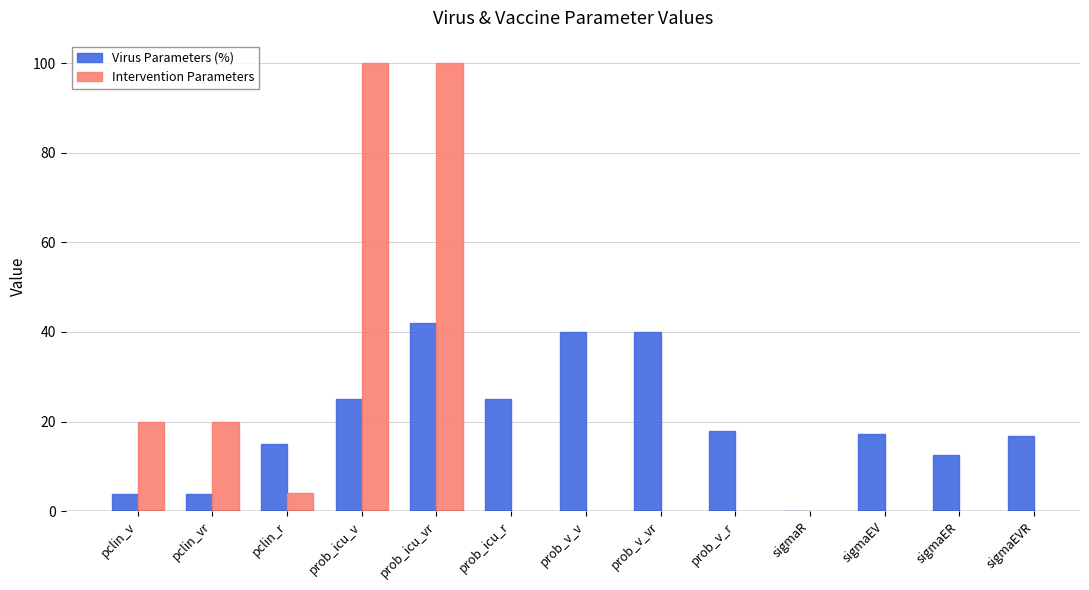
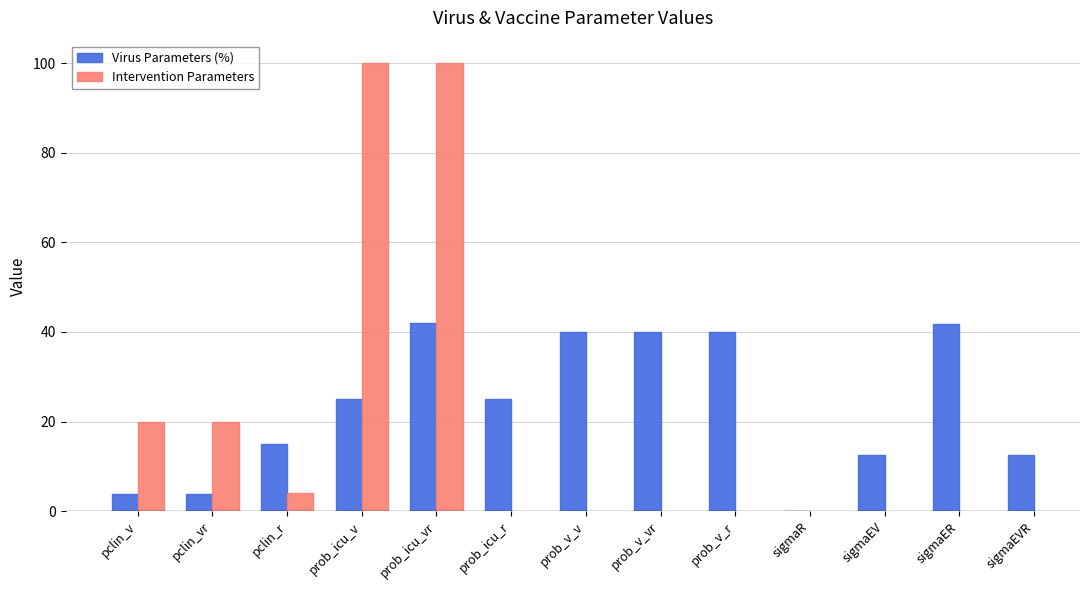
  {
    "Virus Parameters (%)": {
      "pclin_v": 4,
      "pclin_vr": 4,
      "pclin_r": 15,
      "prob_icu_v": 25,
      "prob_icu_vr": 42,
      "prob_icu_r": 25,
      "prob_v_v": 40,
      "prob_v_vr": 40,
-     "prob_v_r": 18,
+     "prob_v_r": 40,
      "sigmaR": 0,
-     "sigmaEV": 17,
-     "sigmaER": 13,
-     "sigmaEVR": 17
+     "sigmaEV": 13,
+     "sigmaER": 42,
+     "sigmaEVR": 13
    }
  }
